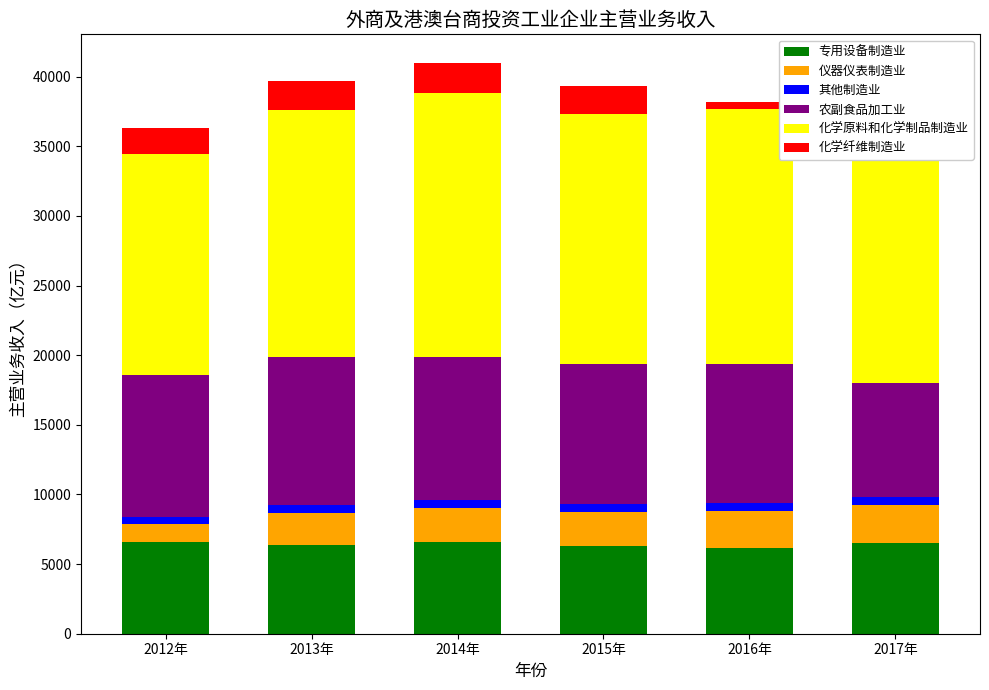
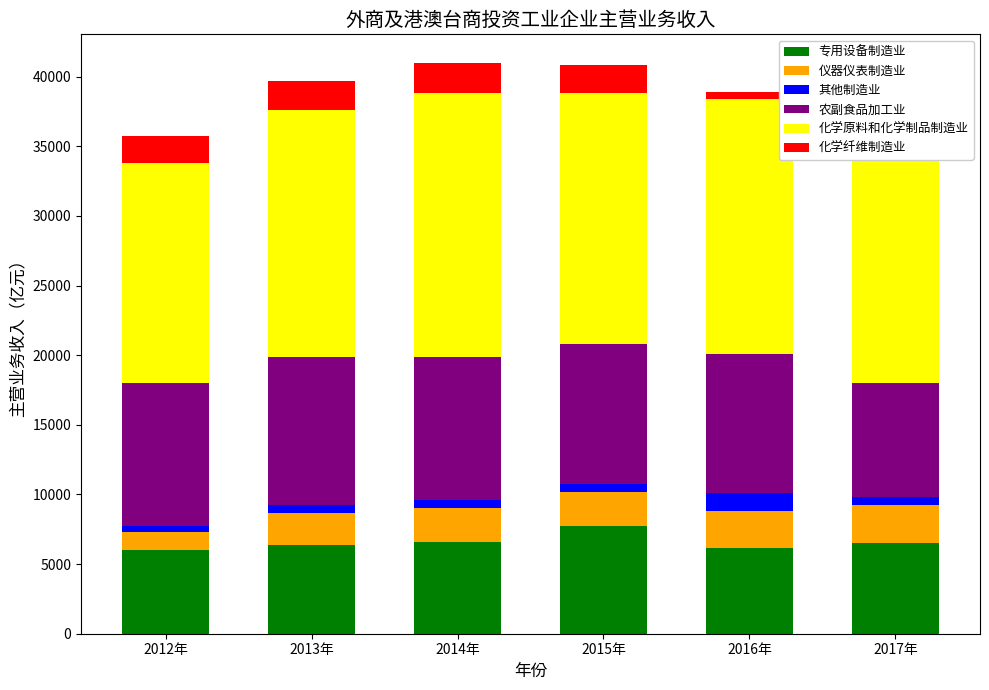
  {
    "专用设备制造业": {
-     "2012年": 6600,
+     "2012年": 6000,
      "2013年": 6400,
      "2014年": 6600,
-     "2015年": 6300,
+     "2015年": 7800,
      "2016年": 6200,
      "2017年": 6500
    },
    "仪器仪表制造业": {
      "2012年": 1300,
      "2013年": 2300,
      "2014年": 2400,
      "2015年": 2400,
      "2016年": 2600,
      "2017年": 2800
    },
    "其他制造业": {
      "2012年": 500,
      "2013年": 500,
      "2014年": 600,
      "2015年": 600,
-     "2016年": 600,
+     "2016年": 1300,
      "2017年": 600
    },
    "农副食品加工业": {
      "2012年": 10200,
      "2013年": 10700,
      "2014年": 10200,
      "2015年": 10000,
      "2016年": 10000,
      "2017年": 8200
    },
    "化学原料和化学制品制造业": {
      "2012年": 15900,
      "2013年": 17700,
      "2014年": 19000,
      "2015年": 18000,
      "2016年": 18300
    },
    "化学纤维制造业": {
      "2012年": 1900,
      "2013年": 2100,
      "2014年": 2100,
      "2015年": 2000,
      "2016年": 500
    }
  }
